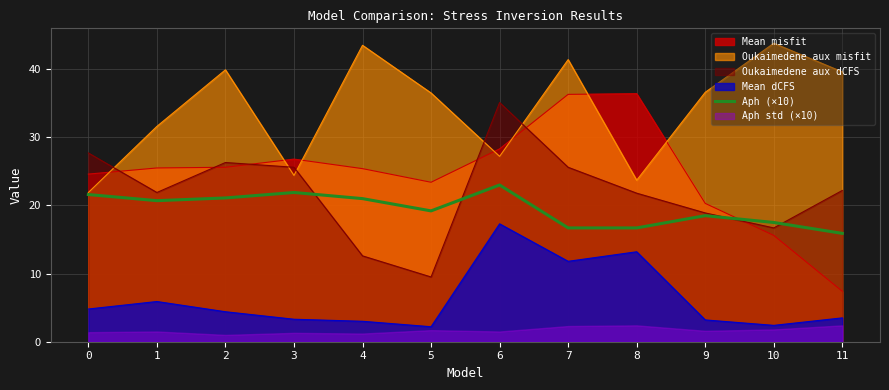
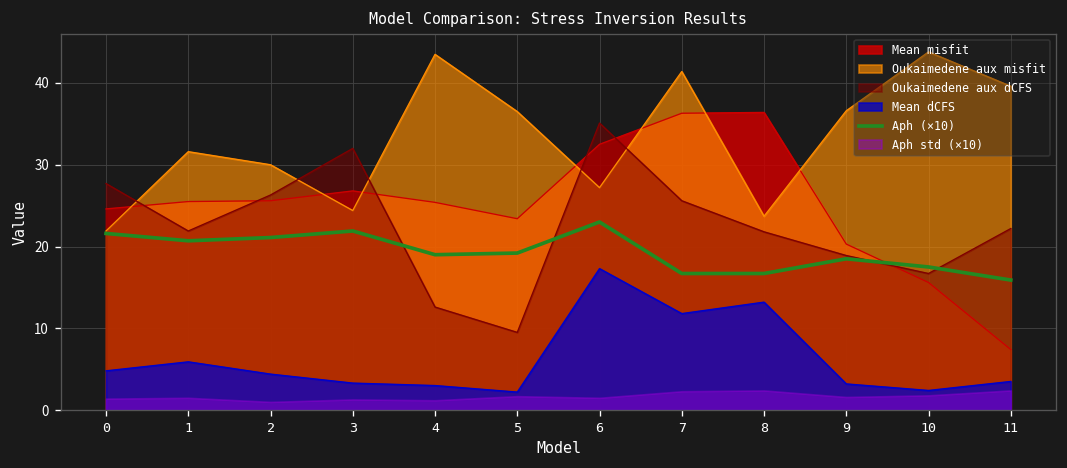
  {
    "Mean misfit": {
      "0": 25,
      "1": 26,
      "2": 26,
      "3": 27,
      "4": 25,
      "5": 23,
-     "6": 28,
+     "6": 33,
      "7": 36,
      "8": 36,
      "9": 20,
      "10": 16,
      "11": 7
    },
    "Oukaimedene aux misfit": {
      "1": 32,
-     "2": 40,
+     "2": 30,
      "3": 24,
      "4": 44,
      "5": 37,
      "6": 27,
      "7": 41,
      "8": 24,
      "9": 37
    },
    "Oukaimedene aux dCFS": {
      "0": 28,
      "1": 22,
      "2": 26,
-     "3": 26,
+     "3": 32,
      "4": 13,
      "5": 10,
      "6": 35,
      "7": 26,
      "8": 22,
      "9": 19,
      "10": 17,
      "11": 22
    },
    "Mean dCFS": {
      "0": 5,
      "1": 6,
      "2": 4,
      "3": 3,
      "4": 3,
      "5": 2,
      "6": 17,
      "7": 12,
      "8": 13,
      "9": 3,
      "10": 2,
      "11": 4
    },
    "Aph std (×10)": {
      "0": 1,
      "1": 2,
      "2": 1,
      "3": 1,
      "4": 1,
      "5": 2,
      "6": 2,
      "7": 2,
      "8": 2,
      "9": 2,
      "10": 2,
      "11": 2
    },
    "Aph (×10)": {
      "1": 21,
      "2": 21,
      "3": 22,
-     "4": 21,
+     "4": 19,
      "5": 19,
      "6": 23,
      "7": 17,
      "8": 17,
      "9": 19,
      "10": 18,
      "11": 16
    }
  }
